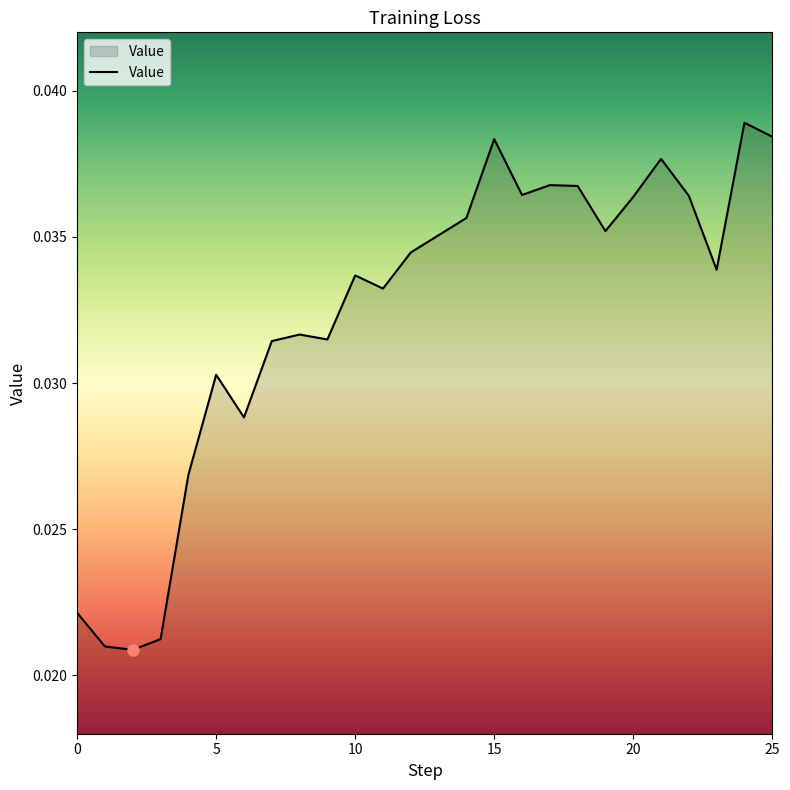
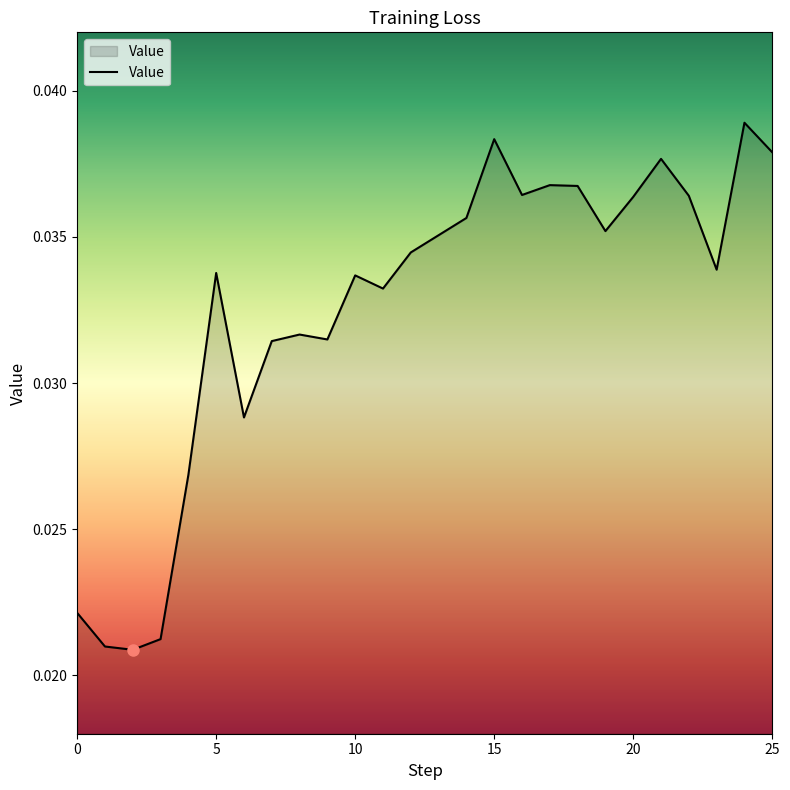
  {
    "Value": {
      "0": 0.0221,
-     "5": 0.0303,
+     "5": 0.0338,
      "10": 0.0337,
      "15": 0.0383,
      "20": 0.0364,
-     "25": 0.0384
+     "25": 0.0379
    }
  }
